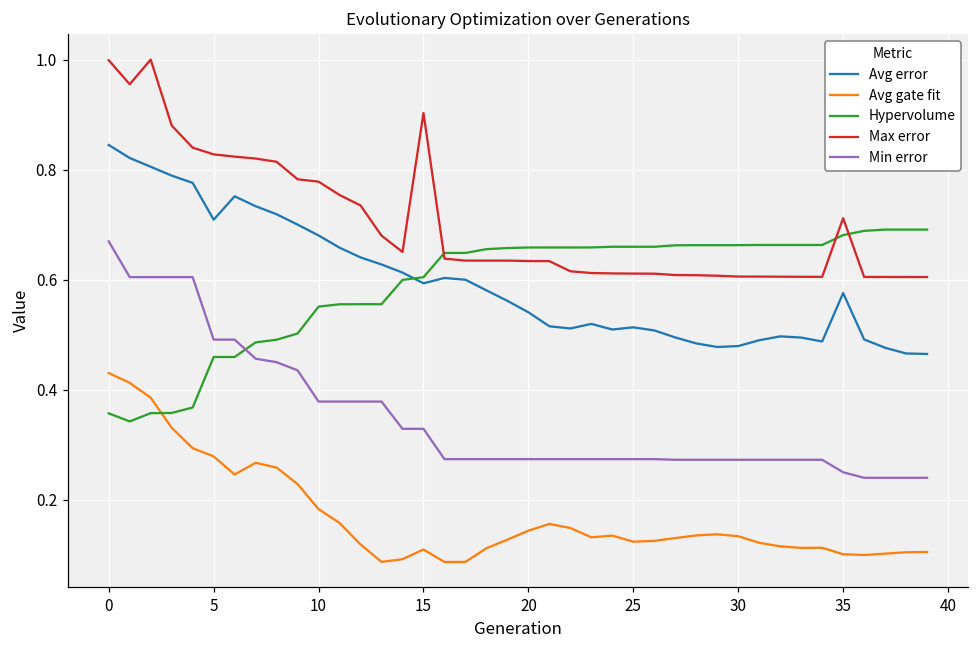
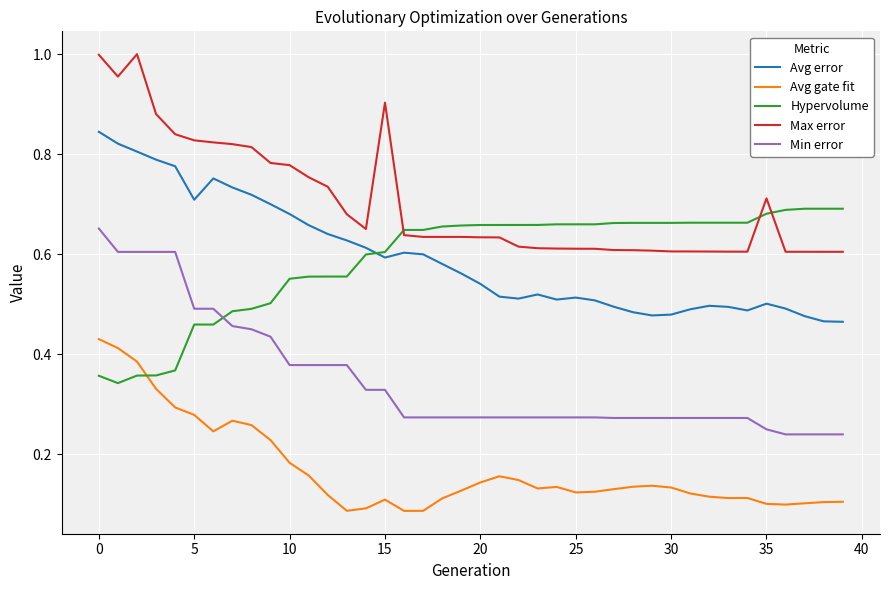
  {
    "Avg error": {
      "0": 0.84,
      "5": 0.71,
      "10": 0.68,
      "15": 0.59,
      "20": 0.54,
      "25": 0.51,
      "30": 0.48,
-     "35": 0.58
+     "35": 0.50
    },
    "Avg gate fit": {
      "0": 0.43,
      "5": 0.28,
      "10": 0.18,
      "15": 0.11,
      "20": 0.14,
      "25": 0.12,
      "30": 0.13,
      "35": 0.10
    },
    "Hypervolume": {
      "0": 0.36,
      "5": 0.46,
      "10": 0.55,
      "15": 0.60,
      "20": 0.66,
      "25": 0.66,
      "30": 0.66,
      "35": 0.68
    },
    "Max error": {
      "0": 1.00,
      "5": 0.83,
      "10": 0.78,
      "15": 0.90,
      "20": 0.63,
      "25": 0.61,
      "30": 0.61,
      "35": 0.71
    },
    "Min error": {
-     "0": 0.67,
+     "0": 0.65,
      "5": 0.49,
      "10": 0.38,
      "15": 0.33,
      "20": 0.27,
      "25": 0.27,
      "30": 0.27,
      "35": 0.25
    }
  }
